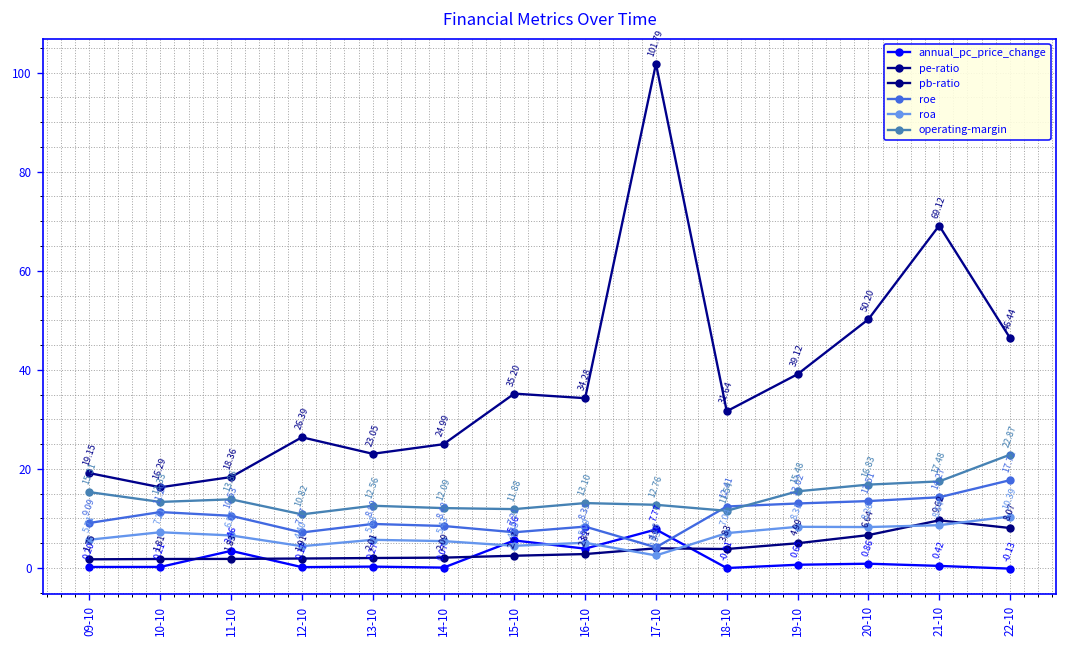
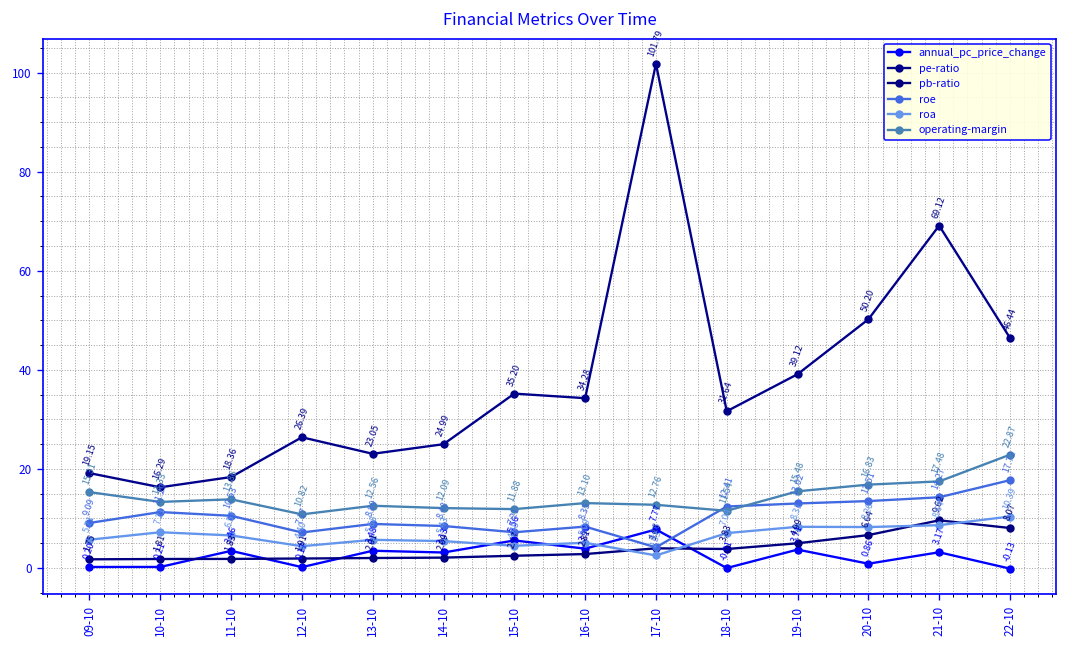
  {
    "annual_pc_price_change": {
-     "13-10": 0.27,
-     "14-10": 0.07,
-     "19-10": 0.65,
+     "13-10": 3.48,
+     "14-10": 3.13,
+     "19-10": 3.71,
      "20-10": 0.86,
-     "21-10": 0.42,
+     "21-10": 3.17,
      "22-10": -0.13
    }
  }
